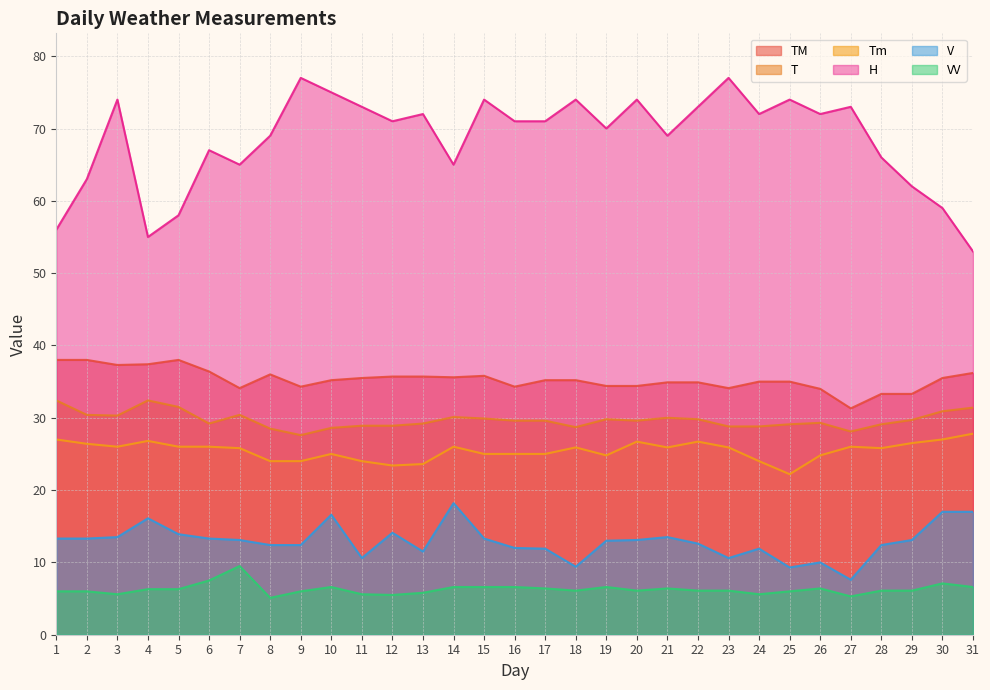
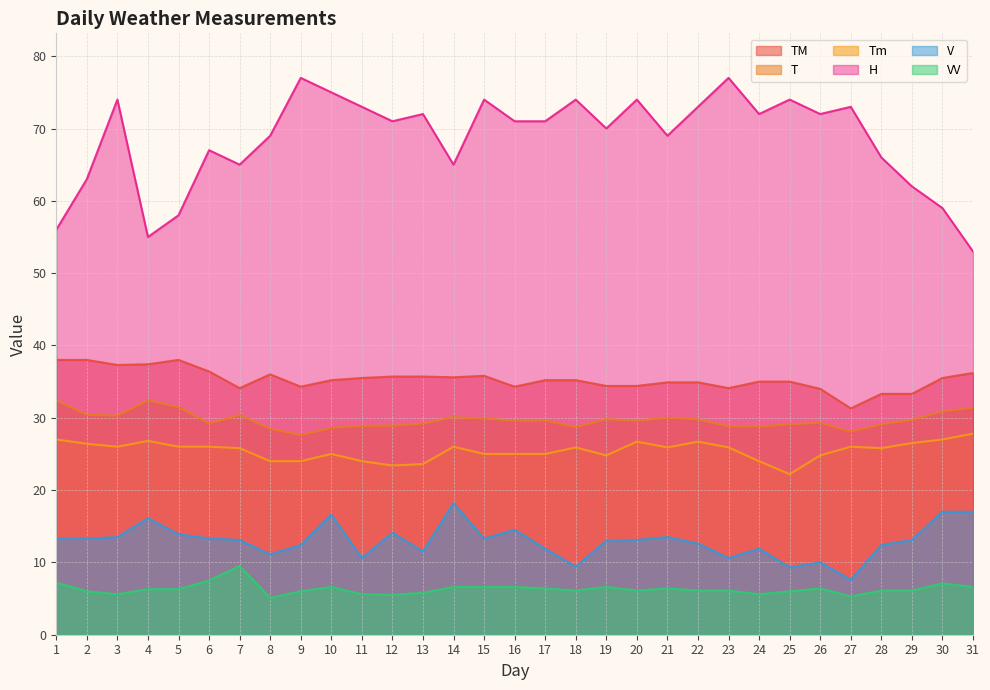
  {
    "H": {
      "1": 56,
      "2": 63,
      "3": 74,
      "4": 55,
      "5": 58,
      "6": 67,
      "7": 65,
      "8": 69,
      "9": 77,
      "10": 75,
      "11": 73,
      "12": 71,
      "13": 72,
      "14": 65,
      "15": 74,
      "16": 71,
      "17": 71,
      "18": 74,
      "19": 70,
      "20": 74,
      "21": 69,
      "22": 73,
      "23": 77,
      "24": 72,
      "25": 74,
      "26": 72,
      "27": 73,
      "28": 66,
      "29": 62,
      "30": 59,
      "31": 53
    },
    "V": {
      "1": 13,
      "2": 13,
      "3": 14,
      "4": 16,
      "5": 14,
      "6": 13,
      "7": 13,
-     "8": 12,
+     "8": 11,
      "9": 12,
      "10": 17,
      "11": 11,
      "12": 14,
      "13": 12,
      "14": 18,
      "15": 13,
-     "16": 12,
+     "16": 15,
      "17": 12,
      "18": 9,
      "19": 13,
      "20": 13,
      "21": 14,
      "22": 13,
      "23": 11,
      "24": 12,
      "25": 9,
      "26": 10,
      "27": 8,
      "28": 12,
      "29": 13,
      "30": 17,
      "31": 17
    },
    "VV": {
-     "1": 6,
+     "1": 7,
      "2": 6,
      "3": 6,
      "4": 6,
      "5": 6,
      "6": 8,
      "7": 10,
      "8": 5,
      "9": 6,
      "10": 7,
      "11": 6,
      "12": 6,
      "13": 6,
      "14": 7,
      "15": 7,
      "16": 7,
      "17": 6,
      "18": 6,
      "19": 7,
      "20": 6,
      "21": 6,
      "22": 6,
      "23": 6,
      "24": 6,
      "25": 6,
      "26": 6,
      "27": 5,
      "28": 6,
      "29": 6,
      "30": 7,
      "31": 7
    }
  }
